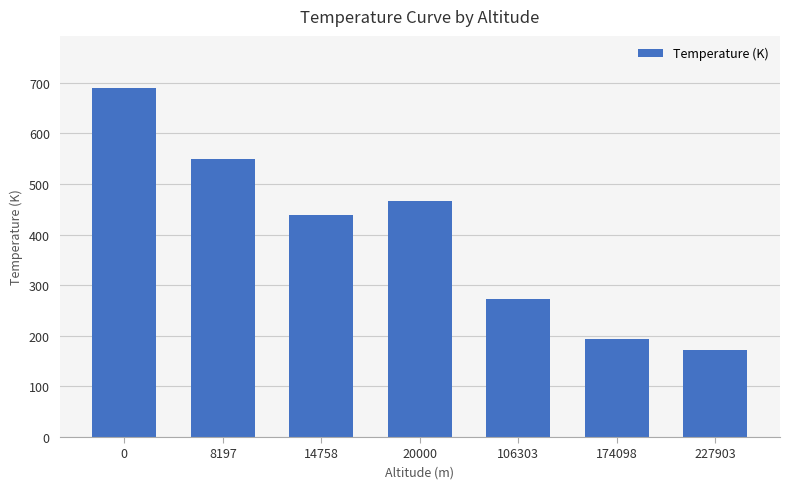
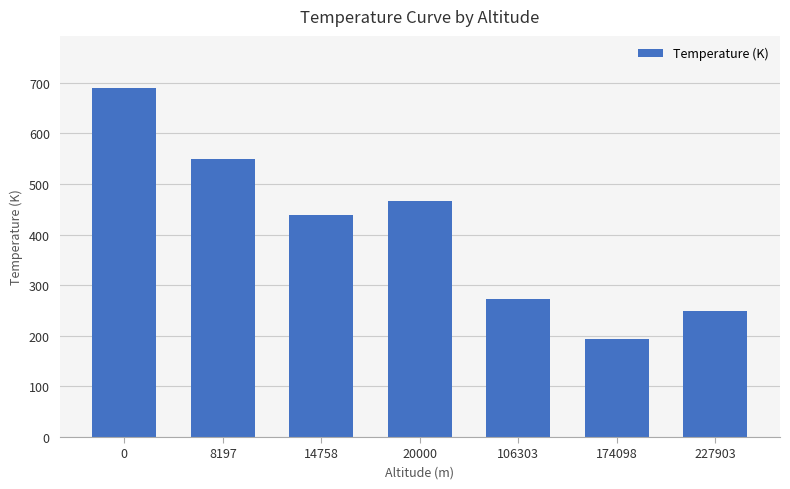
  {
    "0": 690,
    "8197": 550,
    "14758": 440,
    "20000": 470,
    "106303": 270,
    "174098": 190,
-   "227903": 170
+   "227903": 250
  }
